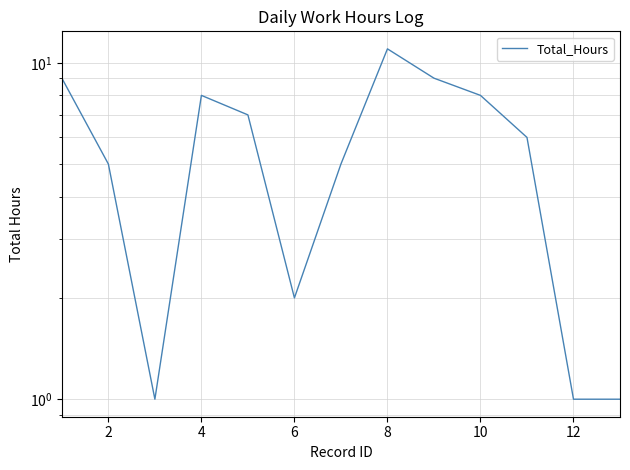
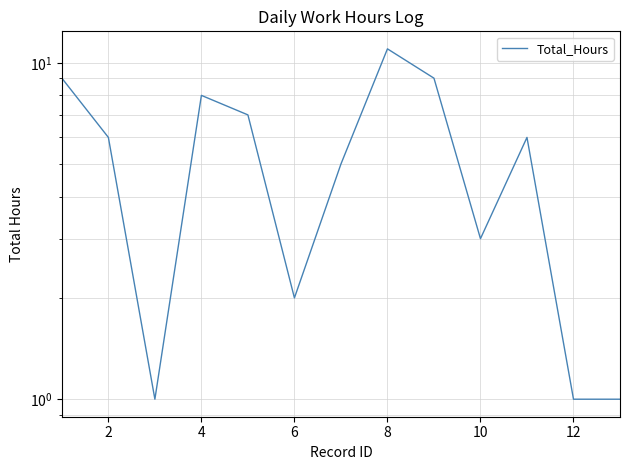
  {
-   "2": 5,
+   "2": 6,
    "4": 8,
    "6": 2,
    "8": 11,
-   "10": 8,
+   "10": 3,
    "12": 1
  }
